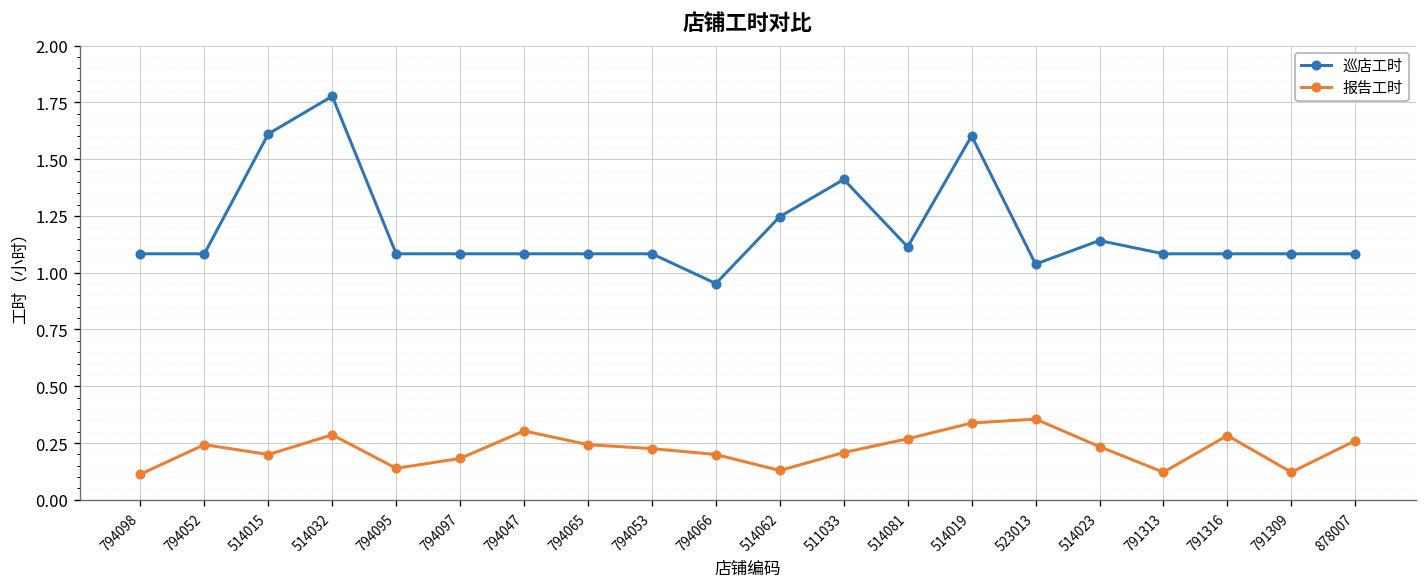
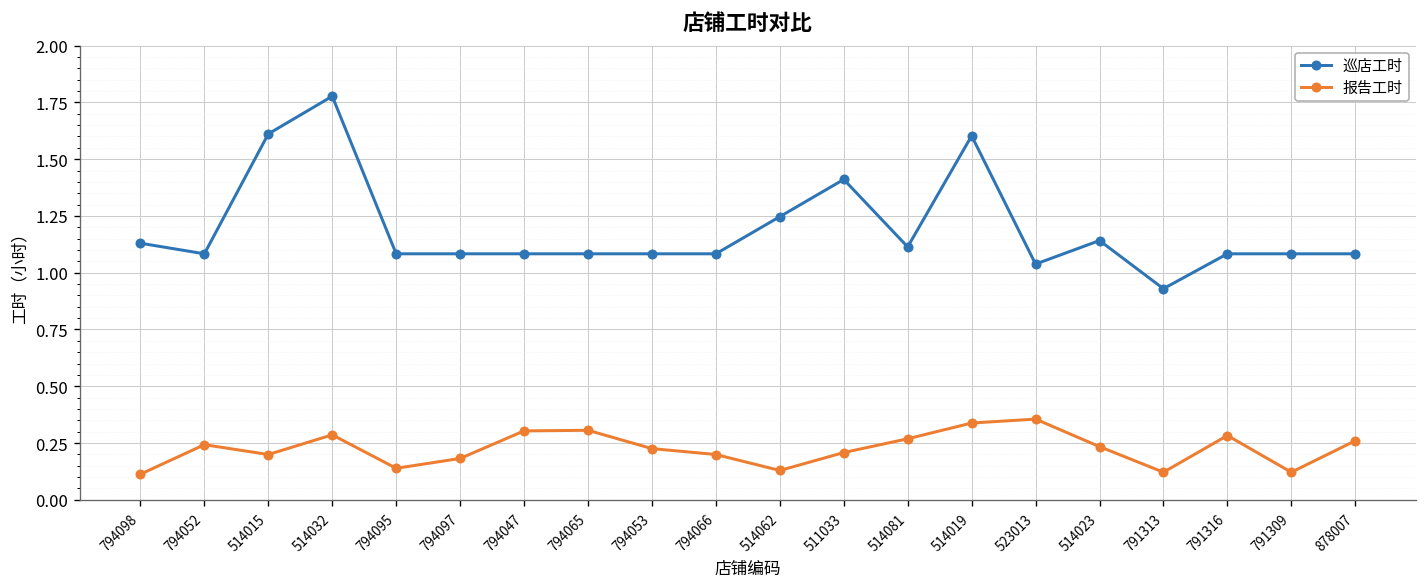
  {
    "巡店工时": {
-     "794098": 1.08,
+     "794098": 1.13,
      "794052": 1.08,
      "514015": 1.61,
      "514032": 1.78,
      "794095": 1.08,
      "794097": 1.08,
      "794047": 1.08,
      "794065": 1.08,
      "794053": 1.08,
-     "794066": 0.95,
+     "794066": 1.08,
      "514062": 1.25,
      "511033": 1.41,
      "514081": 1.11,
      "514019": 1.60,
      "523013": 1.04,
      "514023": 1.14,
-     "791313": 1.08,
+     "791313": 0.93,
      "791316": 1.08,
      "791309": 1.08,
      "878007": 1.08
    },
    "报告工时": {
      "794098": 0.11,
      "794052": 0.24,
      "514015": 0.20,
      "514032": 0.29,
      "794095": 0.14,
      "794097": 0.18,
      "794047": 0.30,
-     "794065": 0.24,
+     "794065": 0.31,
      "794053": 0.23,
      "794066": 0.20,
      "514062": 0.13,
      "511033": 0.21,
      "514081": 0.27,
      "514019": 0.34,
      "523013": 0.36,
      "514023": 0.23,
      "791313": 0.12,
      "791316": 0.28,
      "791309": 0.12,
      "878007": 0.26
    }
  }
